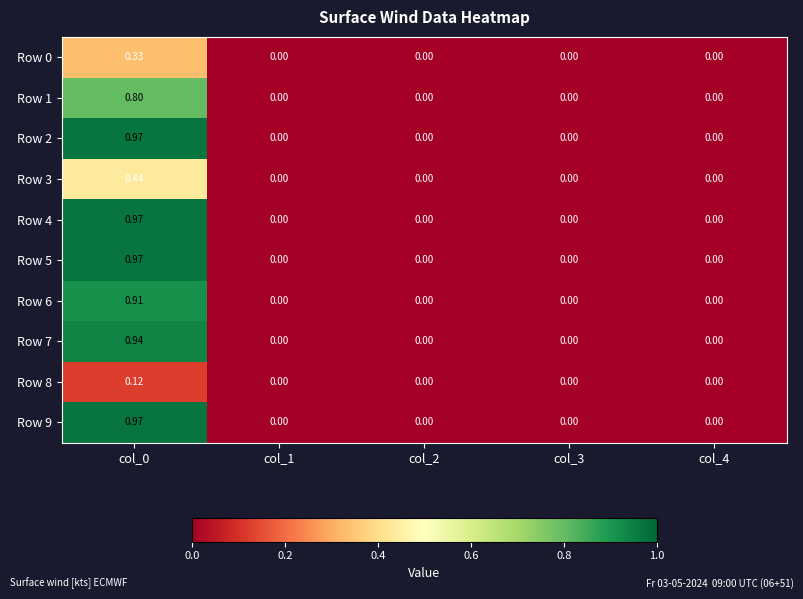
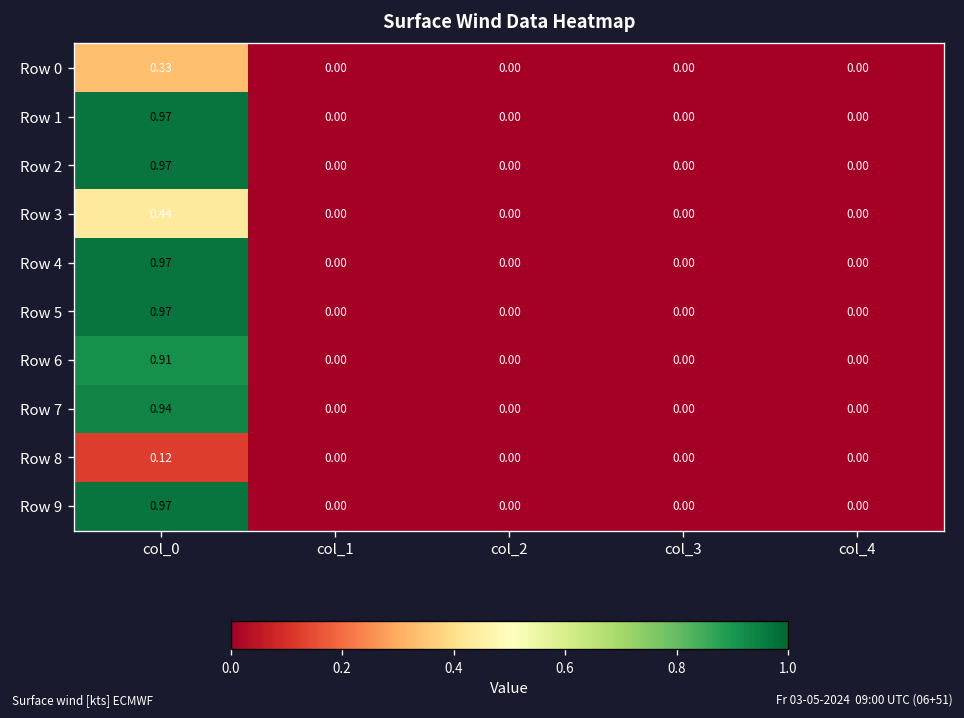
  {
    "Row 0": {
      "col_0": 0.33,
      "col_1": 0.00,
      "col_2": 0.00,
      "col_3": 0.00,
      "col_4": 0.00
    },
    "Row 1": {
-     "col_0": 0.80,
+     "col_0": 0.97,
      "col_1": 0.00,
      "col_2": 0.00,
      "col_3": 0.00,
      "col_4": 0.00
    },
    "Row 2": {
      "col_0": 0.97,
      "col_1": 0.00,
      "col_2": 0.00,
      "col_3": 0.00,
      "col_4": 0.00
    },
    "Row 3": {
      "col_0": 0.44,
      "col_1": 0.00,
      "col_2": 0.00,
      "col_3": 0.00,
      "col_4": 0.00
    },
    "Row 4": {
      "col_0": 0.97,
      "col_1": 0.00,
      "col_2": 0.00,
      "col_3": 0.00,
      "col_4": 0.00
    },
    "Row 5": {
      "col_0": 0.97,
      "col_1": 0.00,
      "col_2": 0.00,
      "col_3": 0.00,
      "col_4": 0.00
    },
    "Row 6": {
      "col_0": 0.91,
      "col_1": 0.00,
      "col_2": 0.00,
      "col_3": 0.00,
      "col_4": 0.00
    },
    "Row 7": {
      "col_0": 0.94,
      "col_1": 0.00,
      "col_2": 0.00,
      "col_3": 0.00,
      "col_4": 0.00
    },
    "Row 8": {
      "col_0": 0.12,
      "col_1": 0.00,
      "col_2": 0.00,
      "col_3": 0.00,
      "col_4": 0.00
    },
    "Row 9": {
      "col_0": 0.97,
      "col_1": 0.00,
      "col_2": 0.00,
      "col_3": 0.00,
      "col_4": 0.00
    }
  }
